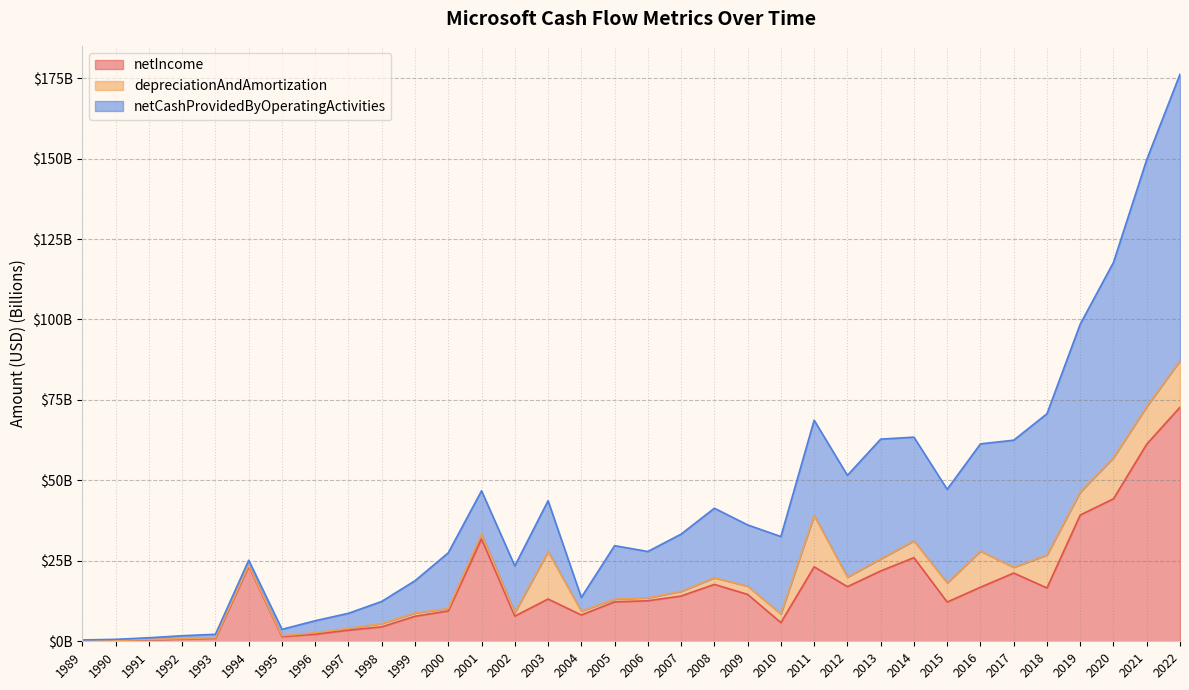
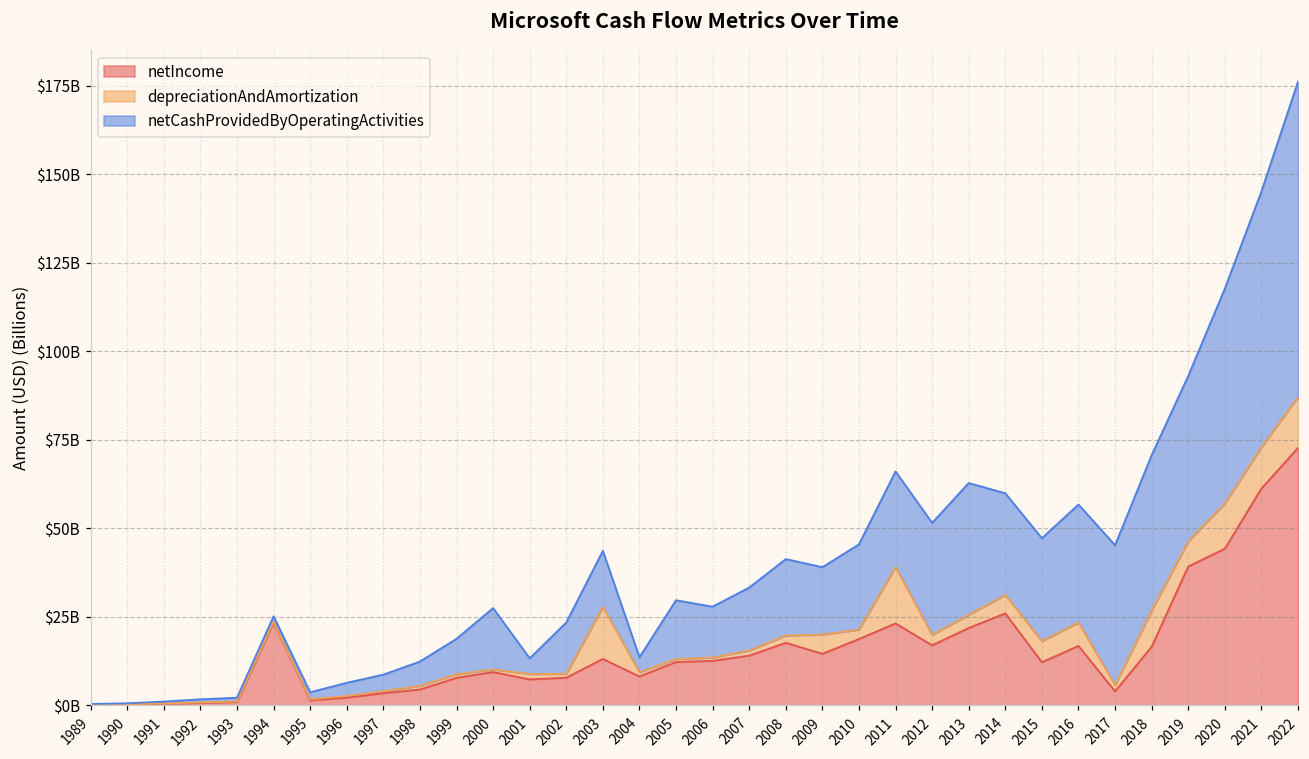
  {
    "netIncome": {
      "1998": "$4000000000",
      "1999": "$8000000000",
-     "2001": "$32000000000",
+     "2001": "$7000000000",
      "2002": "$8000000000",
      "2003": "$13000000000",
      "2004": "$8000000000",
      "2005": "$12000000000",
      "2006": "$13000000000",
      "2007": "$14000000000",
      "2008": "$18000000000",
      "2009": "$15000000000",
-     "2010": "$6000000000",
+     "2010": "$19000000000",
      "2011": "$23000000000",
      "2012": "$17000000000",
      "2013": "$22000000000",
      "2014": "$26000000000",
      "2015": "$12000000000",
      "2016": "$17000000000",
-     "2017": "$21000000000",
+     "2017": "$4000000000",
      "2018": "$17000000000",
      "2019": "$39000000000",
      "2020": "$44000000000",
      "2021": "$61000000000",
      "2022": "$73000000000"
    },
    "depreciationAndAmortization": {
      "1998": "$1000000000",
      "1999": "$1000000000",
      "2001": "$2000000000",
      "2002": "$1000000000",
      "2003": "$15000000000",
      "2004": "$1000000000",
      "2005": "$1000000000",
      "2006": "$1000000000",
      "2007": "$1000000000",
      "2008": "$2000000000",
-     "2009": "$3000000000",
+     "2009": "$5000000000",
      "2010": "$3000000000",
      "2011": "$16000000000",
      "2012": "$3000000000",
      "2013": "$4000000000",
      "2014": "$5000000000",
      "2015": "$6000000000",
-     "2016": "$11000000000",
+     "2016": "$7000000000",
      "2017": "$2000000000",
      "2018": "$10000000000",
      "2019": "$7000000000",
      "2020": "$13000000000",
      "2021": "$12000000000",
      "2022": "$14000000000"
    },
    "netCashProvidedByOperatingActivities": {
      "1992": "$1000000000",
      "1993": "$1000000000",
      "1994": "$2000000000",
      "1995": "$2000000000",
      "1996": "$4000000000",
      "1997": "$5000000000",
      "1998": "$7000000000",
      "1999": "$10000000000",
      "2000": "$17000000000",
-     "2001": "$13000000000",
+     "2001": "$4000000000",
      "2002": "$15000000000",
      "2003": "$16000000000",
      "2004": "$4000000000",
      "2005": "$17000000000",
      "2006": "$14000000000",
      "2007": "$18000000000",
      "2008": "$22000000000",
      "2009": "$19000000000",
      "2010": "$24000000000",
-     "2011": "$30000000000",
+     "2011": "$27000000000",
      "2012": "$32000000000",
      "2013": "$37000000000",
-     "2014": "$32000000000",
+     "2014": "$29000000000",
      "2015": "$29000000000",
      "2016": "$33000000000",
      "2017": "$40000000000",
      "2018": "$44000000000",
-     "2019": "$52000000000",
+     "2019": "$47000000000",
      "2020": "$61000000000",
-     "2021": "$77000000000",
+     "2021": "$72000000000",
      "2022": "$89000000000"
    }
  }
